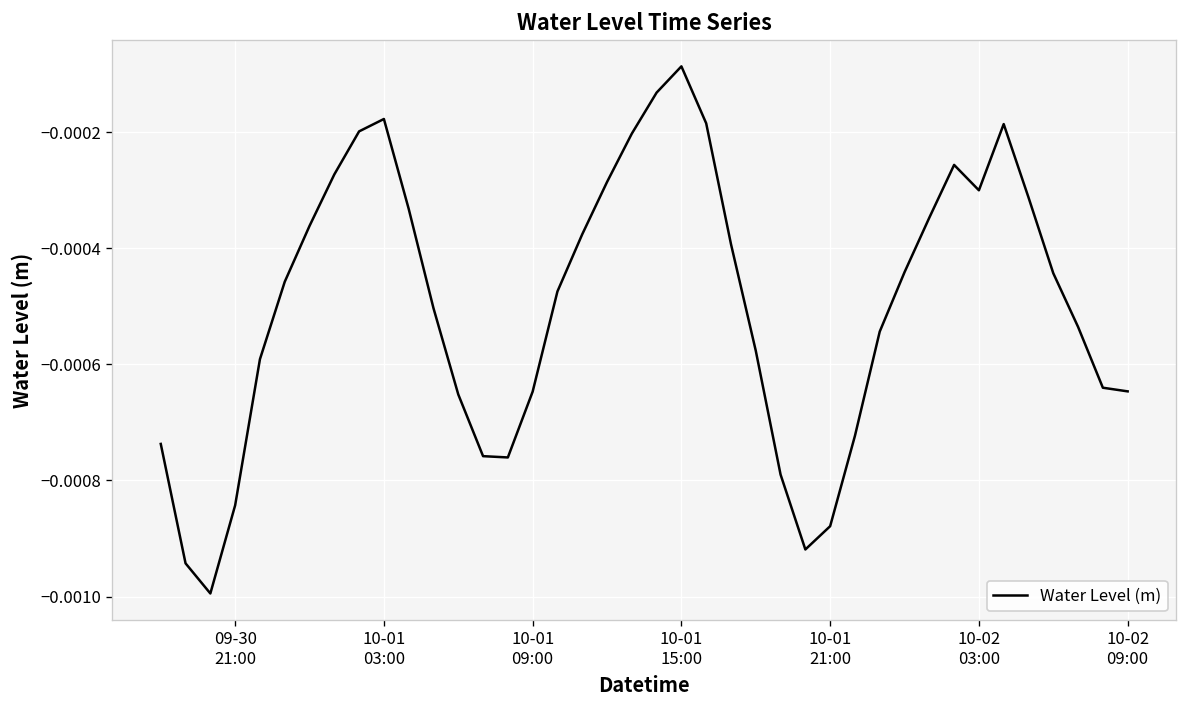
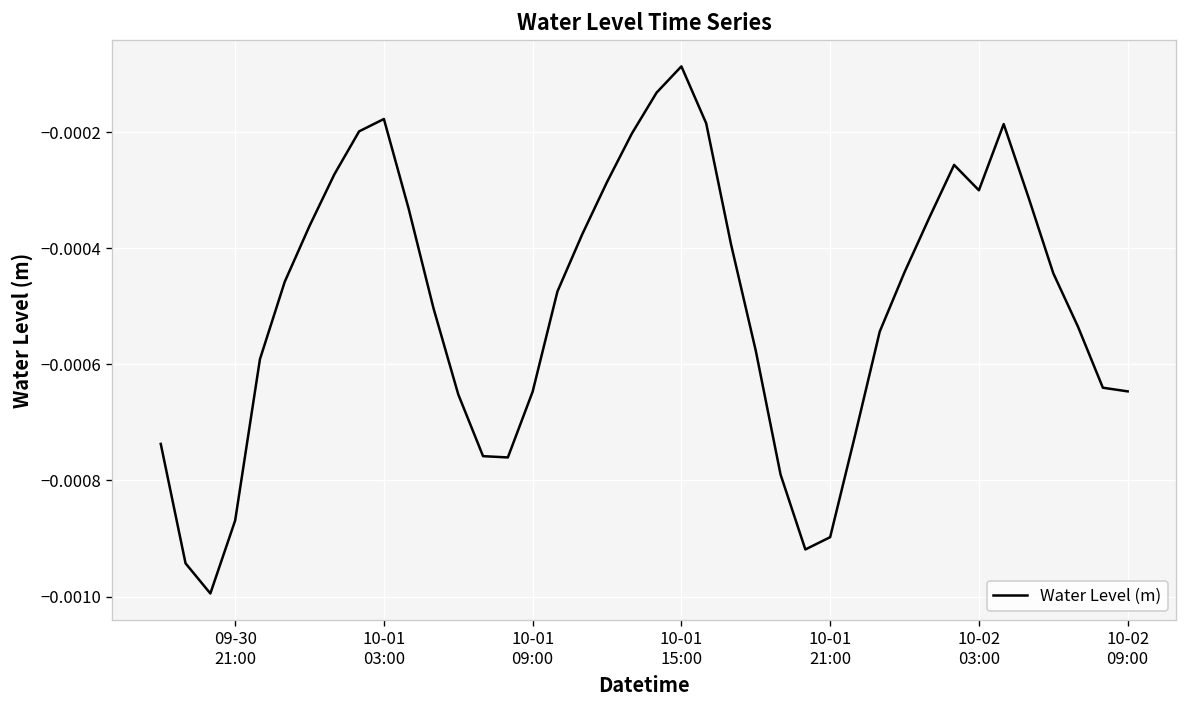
  {
-   "09-30 21:00": -0.00084,
+   "09-30 21:00": -0.00087,
    "10-01 03:00": -0.00018,
    "10-01 09:00": -0.00065,
    "10-01 15:00": -0.00009,
-   "10-01 21:00": -0.00088,
+   "10-01 21:00": -0.00090,
    "10-02 03:00": -0.00030,
    "10-02 09:00": -0.00065
  }
